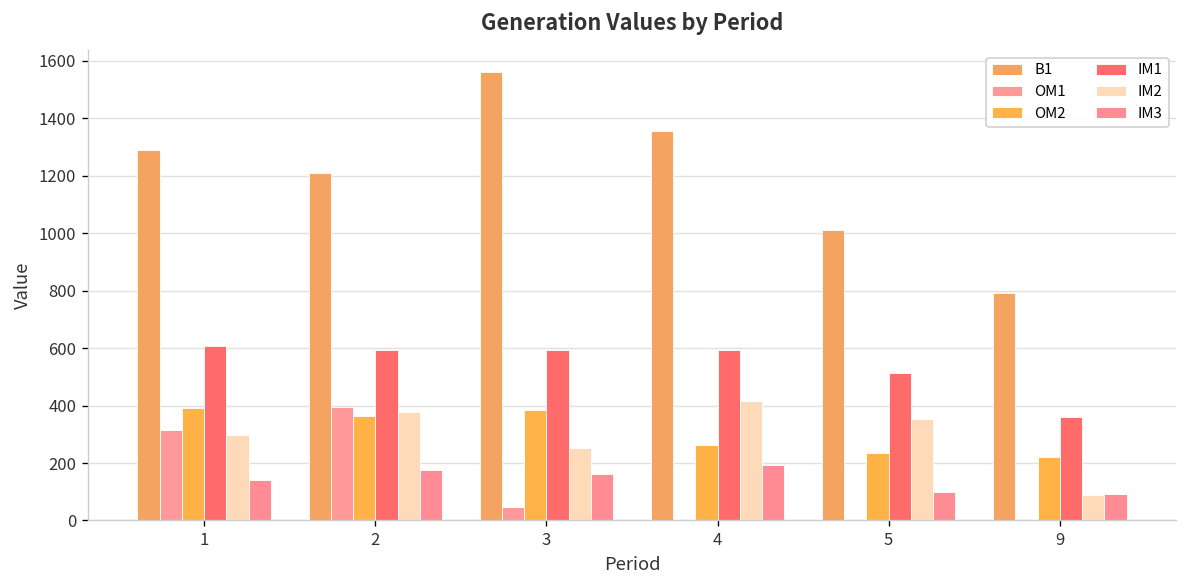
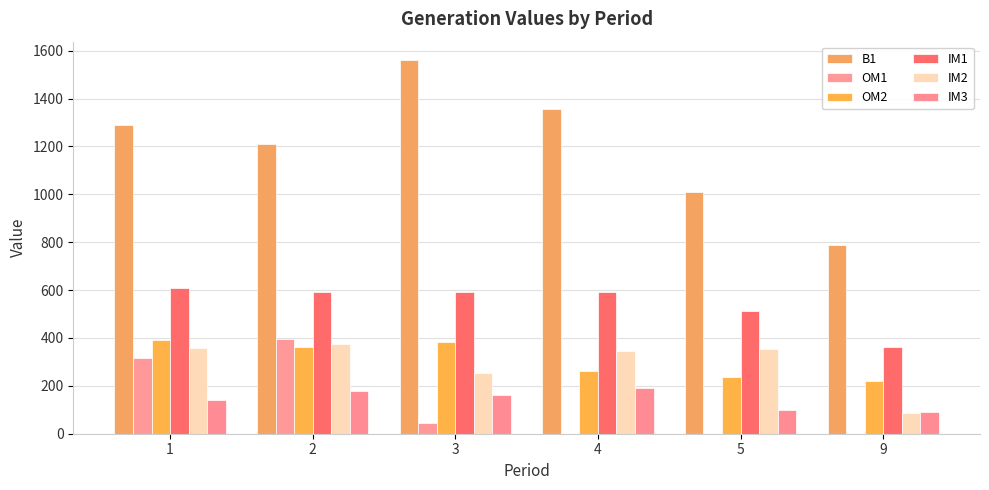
  {
    "IM2": {
-     "1": 300,
+     "1": 360,
      "2": 380,
      "3": 250,
-     "4": 420,
+     "4": 340,
      "5": 350,
      "9": 90
    }
  }
